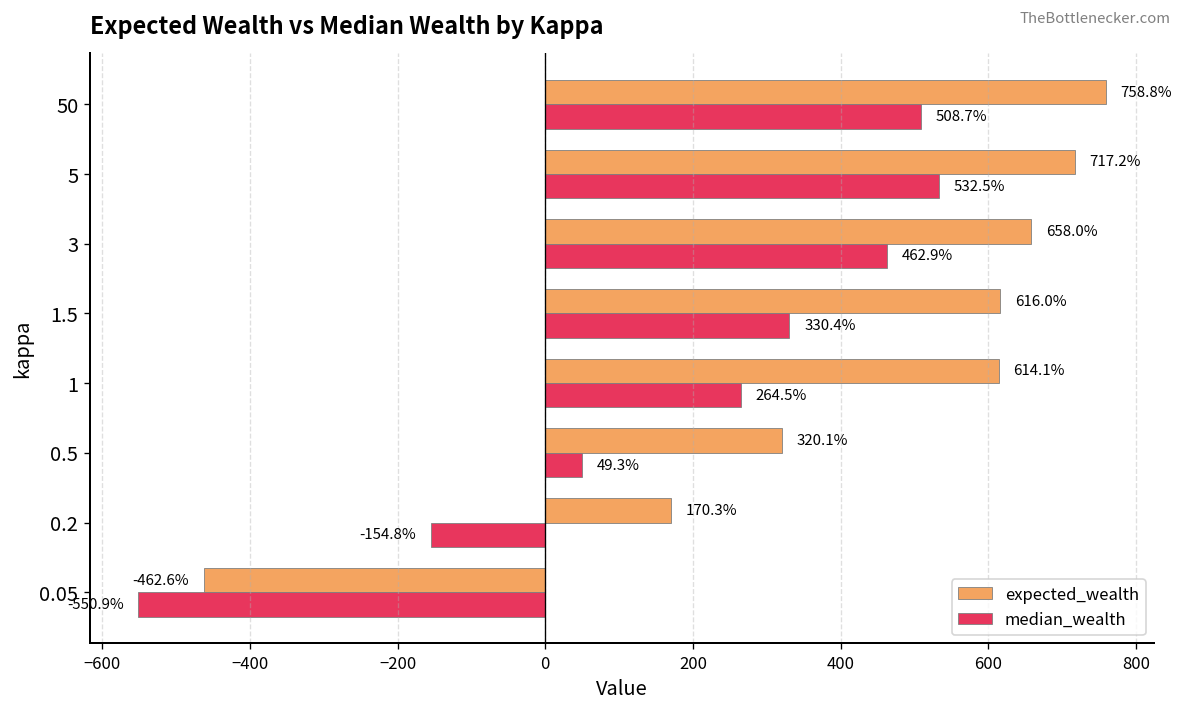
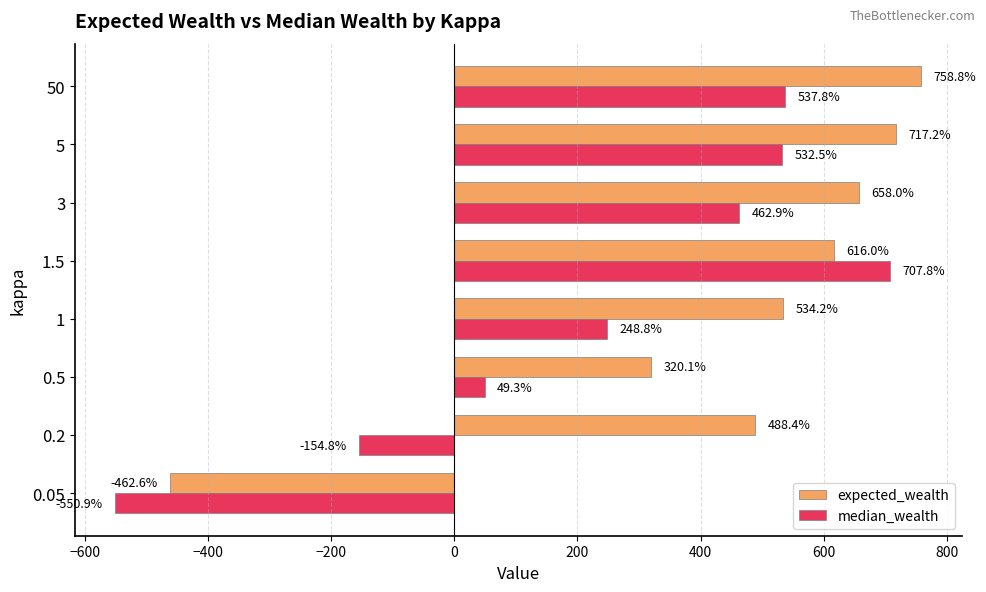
  {
    "expected_wealth": {
      "50": "758.8%",
      "5": "717.2%",
      "3": "658.0%",
      "1.5": "616.0%",
-     "1": "614.1%",
+     "1": "534.2%",
      "0.5": "320.1%",
-     "0.2": "170.3%",
+     "0.2": "488.4%",
      "0.05": "-462.6%"
    },
    "median_wealth": {
-     "50": "508.7%",
+     "50": "537.8%",
      "5": "532.5%",
      "3": "462.9%",
-     "1.5": "330.4%",
-     "1": "264.5%",
+     "1.5": "707.8%",
+     "1": "248.8%",
      "0.5": "49.3%",
      "0.2": "-154.8%",
      "0.05": "-550.9%"
    }
  }
